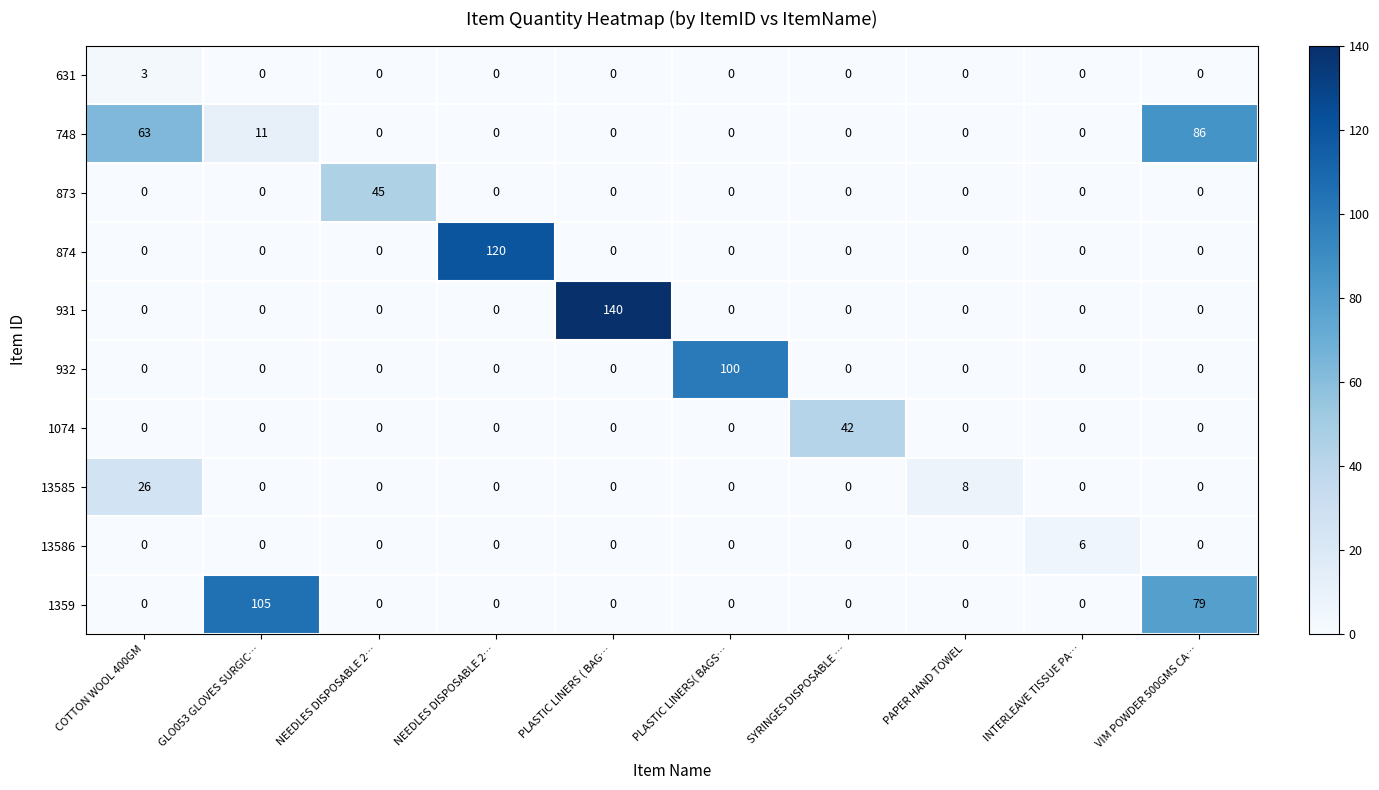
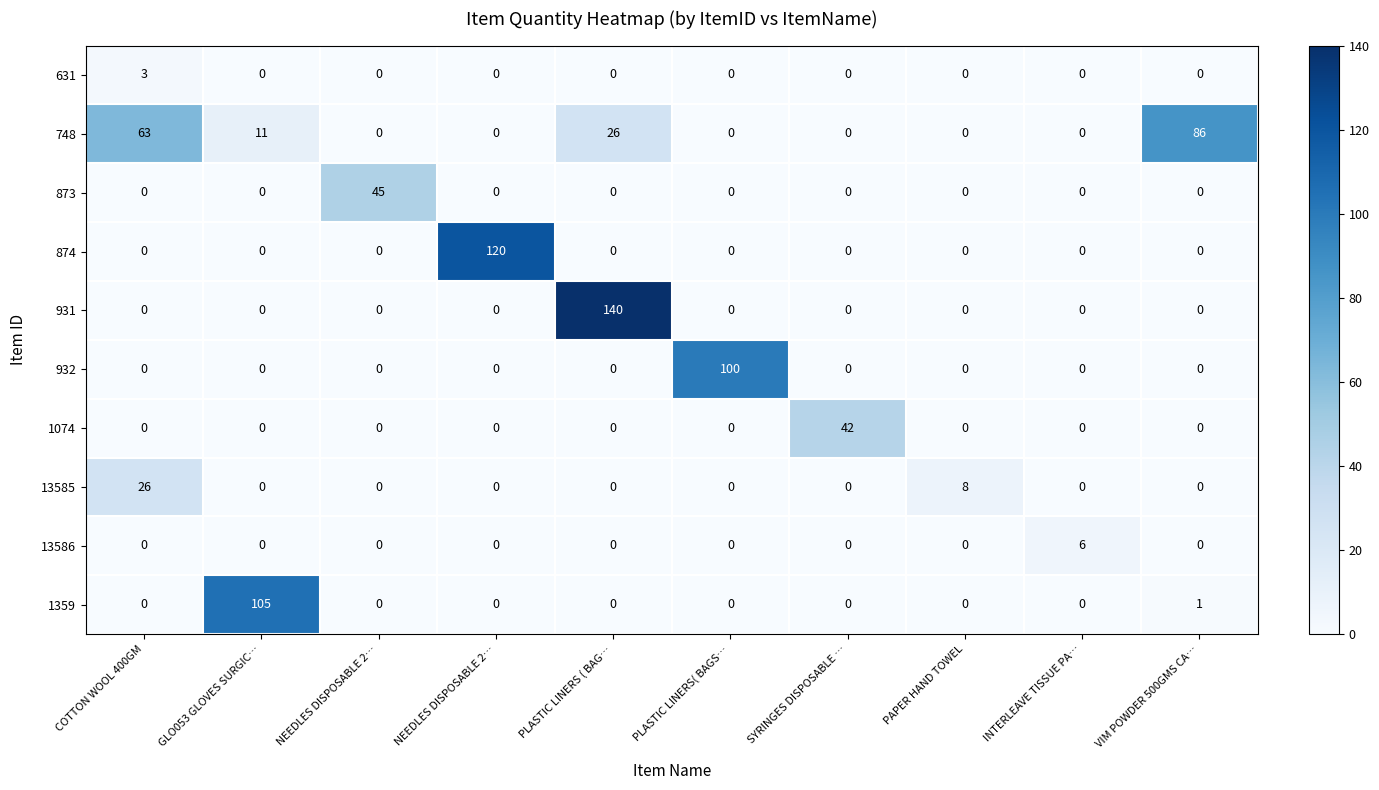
  {
    "631": {
      "COTTON WOOL 400GM": 3,
      "GLO053 GLOVES SURGIC…": 0,
      "PLASTIC LINERS ( BAG…": 0,
      "PLASTIC LINERS( BAGS…": 0,
      "SYRINGES DISPOSABLE …": 0,
      "PAPER HAND TOWEL": 0,
      "INTERLEAVE TISSUE PA…": 0,
      "VIM POWDER 500GMS CA…": 0
    },
    "748": {
      "COTTON WOOL 400GM": 63,
      "GLO053 GLOVES SURGIC…": 11,
-     "PLASTIC LINERS ( BAG…": 0,
+     "PLASTIC LINERS ( BAG…": 26,
      "PLASTIC LINERS( BAGS…": 0,
      "SYRINGES DISPOSABLE …": 0,
      "PAPER HAND TOWEL": 0,
      "INTERLEAVE TISSUE PA…": 0,
      "VIM POWDER 500GMS CA…": 86
    },
    "873": {
      "COTTON WOOL 400GM": 0,
      "GLO053 GLOVES SURGIC…": 0,
      "PLASTIC LINERS ( BAG…": 0,
      "PLASTIC LINERS( BAGS…": 0,
      "SYRINGES DISPOSABLE …": 0,
      "PAPER HAND TOWEL": 0,
      "INTERLEAVE TISSUE PA…": 0,
      "VIM POWDER 500GMS CA…": 0
    },
    "874": {
      "COTTON WOOL 400GM": 0,
      "GLO053 GLOVES SURGIC…": 0,
      "PLASTIC LINERS ( BAG…": 0,
      "PLASTIC LINERS( BAGS…": 0,
      "SYRINGES DISPOSABLE …": 0,
      "PAPER HAND TOWEL": 0,
      "INTERLEAVE TISSUE PA…": 0,
      "VIM POWDER 500GMS CA…": 0
    },
    "931": {
      "COTTON WOOL 400GM": 0,
      "GLO053 GLOVES SURGIC…": 0,
      "PLASTIC LINERS ( BAG…": 140,
      "PLASTIC LINERS( BAGS…": 0,
      "SYRINGES DISPOSABLE …": 0,
      "PAPER HAND TOWEL": 0,
      "INTERLEAVE TISSUE PA…": 0,
      "VIM POWDER 500GMS CA…": 0
    },
    "932": {
      "COTTON WOOL 400GM": 0,
      "GLO053 GLOVES SURGIC…": 0,
      "PLASTIC LINERS ( BAG…": 0,
      "PLASTIC LINERS( BAGS…": 100,
      "SYRINGES DISPOSABLE …": 0,
      "PAPER HAND TOWEL": 0,
      "INTERLEAVE TISSUE PA…": 0,
      "VIM POWDER 500GMS CA…": 0
    },
    "1074": {
      "COTTON WOOL 400GM": 0,
      "GLO053 GLOVES SURGIC…": 0,
      "PLASTIC LINERS ( BAG…": 0,
      "PLASTIC LINERS( BAGS…": 0,
      "SYRINGES DISPOSABLE …": 42,
      "PAPER HAND TOWEL": 0,
      "INTERLEAVE TISSUE PA…": 0,
      "VIM POWDER 500GMS CA…": 0
    },
    "13585": {
      "COTTON WOOL 400GM": 26,
      "GLO053 GLOVES SURGIC…": 0,
      "PLASTIC LINERS ( BAG…": 0,
      "PLASTIC LINERS( BAGS…": 0,
      "SYRINGES DISPOSABLE …": 0,
      "PAPER HAND TOWEL": 8,
      "INTERLEAVE TISSUE PA…": 0,
      "VIM POWDER 500GMS CA…": 0
    },
    "13586": {
      "COTTON WOOL 400GM": 0,
      "GLO053 GLOVES SURGIC…": 0,
      "PLASTIC LINERS ( BAG…": 0,
      "PLASTIC LINERS( BAGS…": 0,
      "SYRINGES DISPOSABLE …": 0,
      "PAPER HAND TOWEL": 0,
      "INTERLEAVE TISSUE PA…": 6,
      "VIM POWDER 500GMS CA…": 0
    },
    "1359": {
      "COTTON WOOL 400GM": 0,
      "GLO053 GLOVES SURGIC…": 105,
      "PLASTIC LINERS ( BAG…": 0,
      "PLASTIC LINERS( BAGS…": 0,
      "SYRINGES DISPOSABLE …": 0,
      "PAPER HAND TOWEL": 0,
      "INTERLEAVE TISSUE PA…": 0,
-     "VIM POWDER 500GMS CA…": 79
+     "VIM POWDER 500GMS CA…": 1
    }
  }
